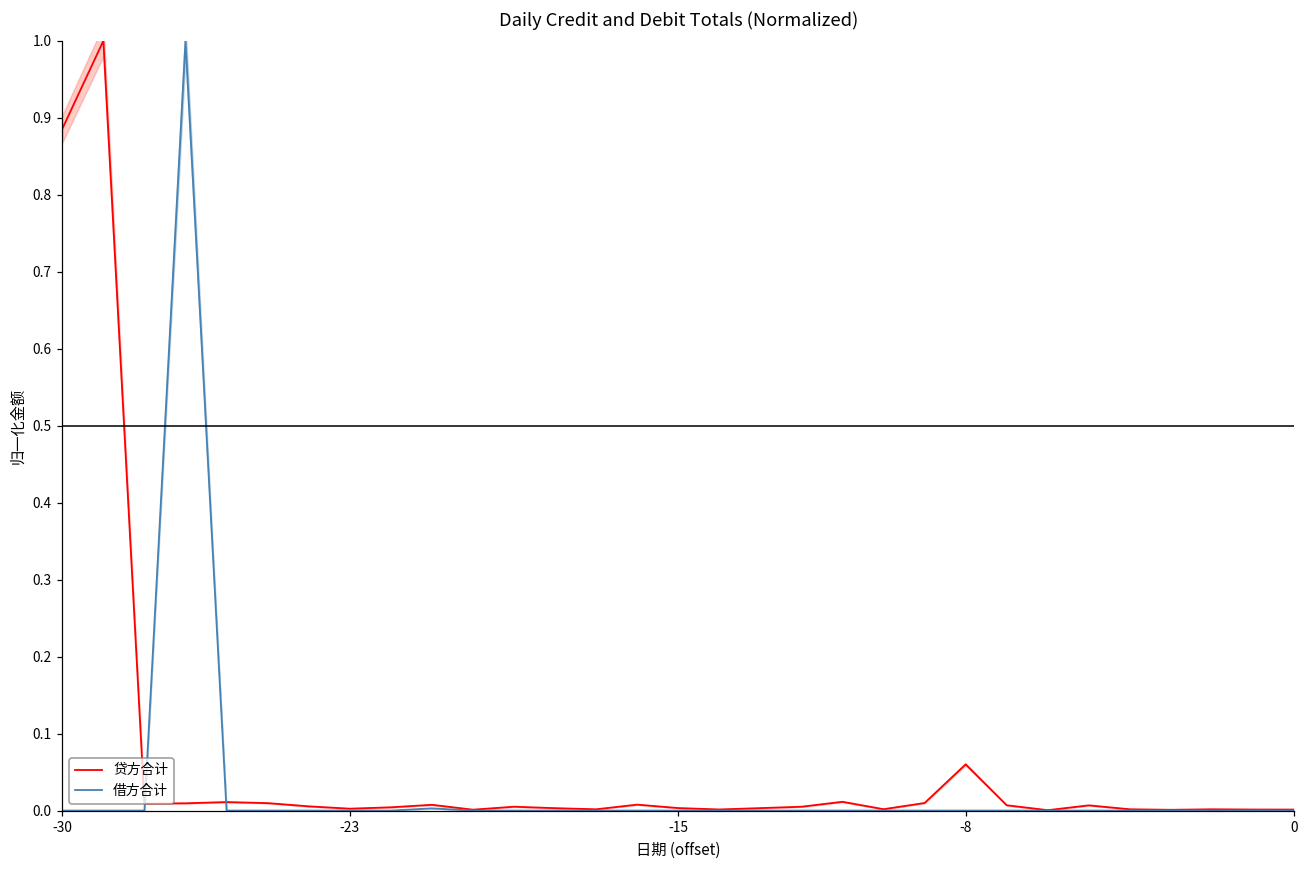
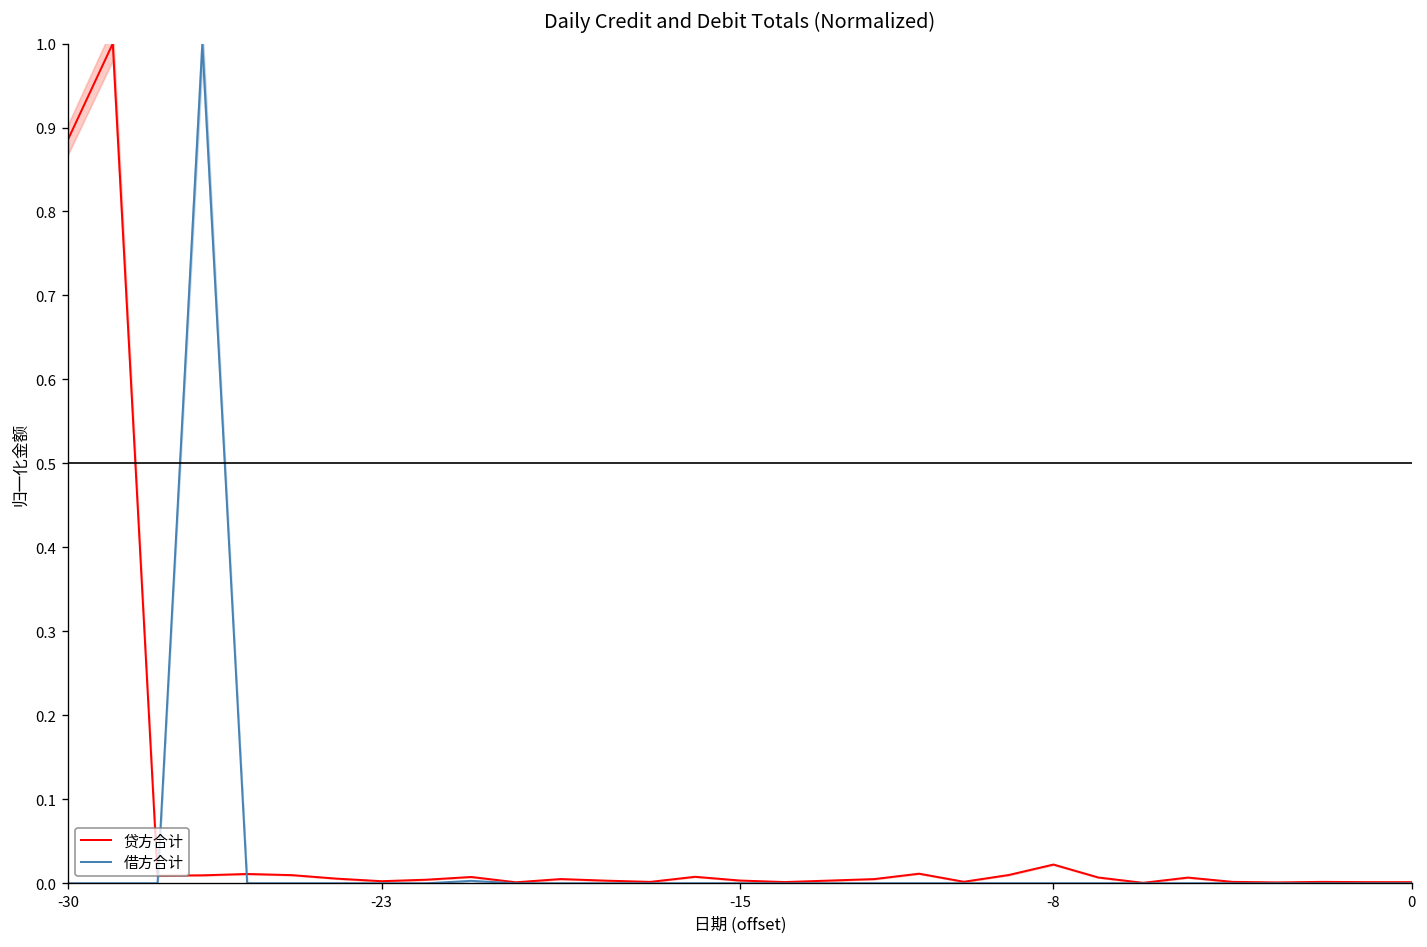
  {
    "贷方合计": {
      "-30": 0.89,
-     "-8": 0.06
+     "-8": 0.02
    }
  }
